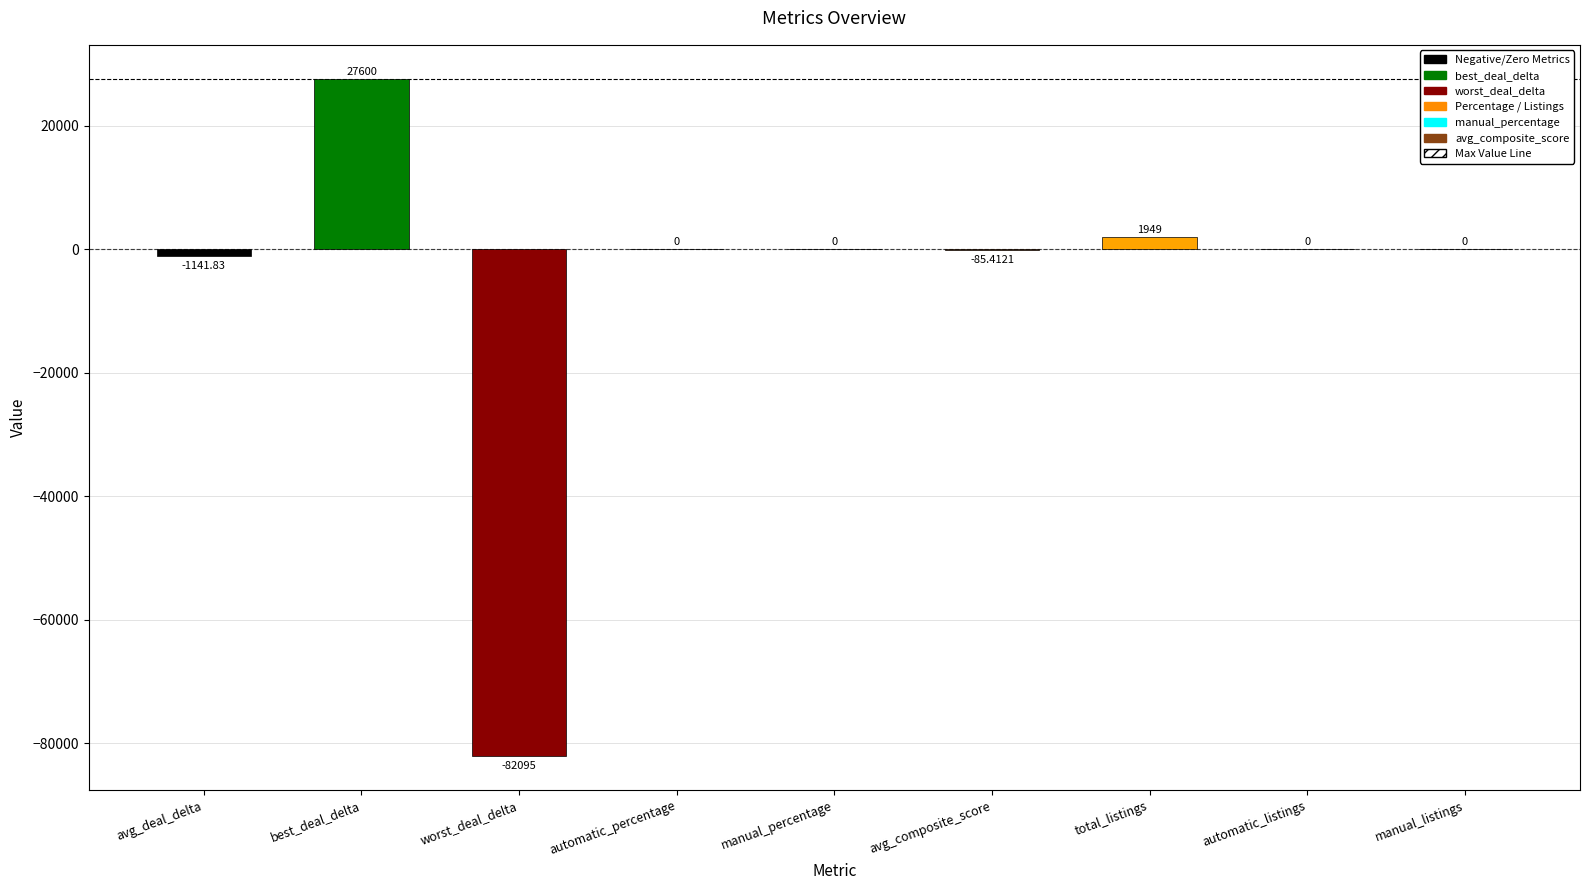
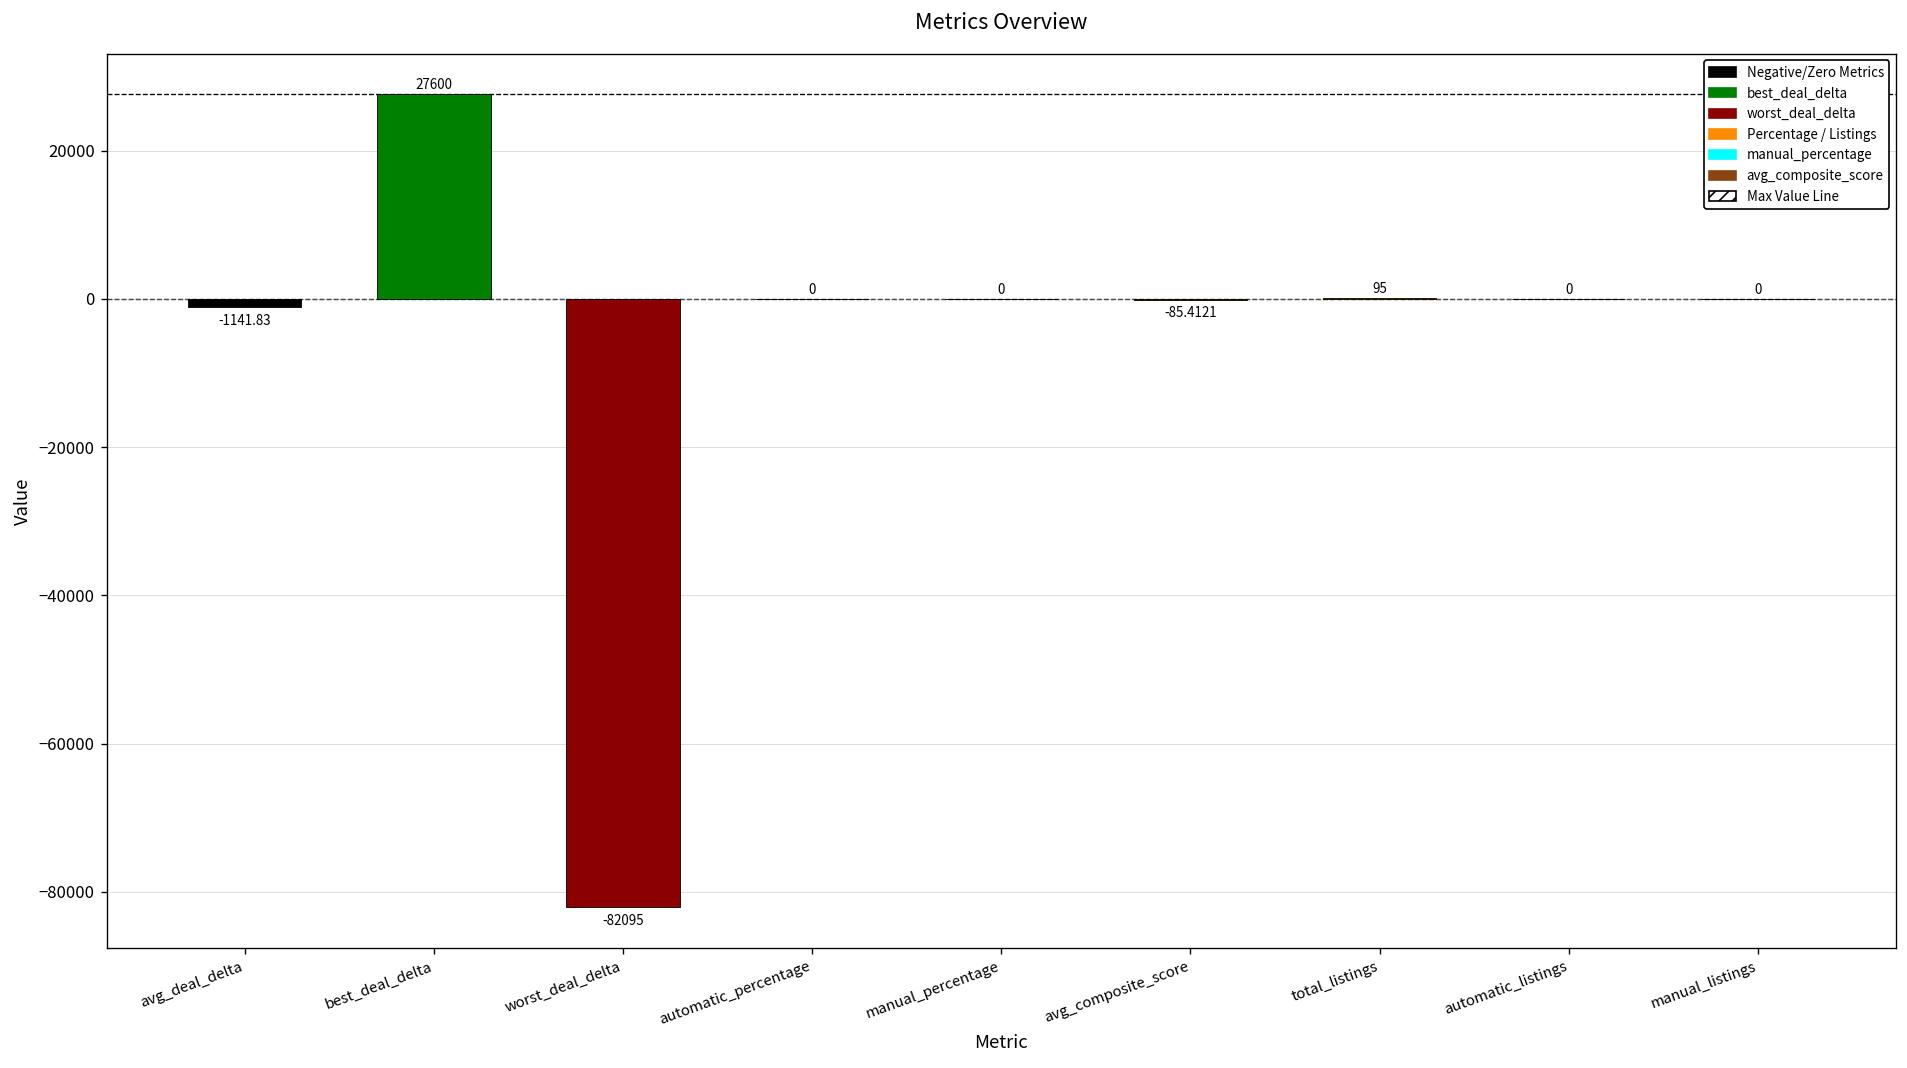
  {
    "avg_deal_delta": -1141.83,
    "best_deal_delta": 27600,
    "worst_deal_delta": -82095,
    "automatic_percentage": 0,
    "manual_percentage": 0,
    "avg_composite_score": -85.4121,
-   "total_listings": 1949,
+   "total_listings": 95,
    "automatic_listings": 0,
    "manual_listings": 0
  }
